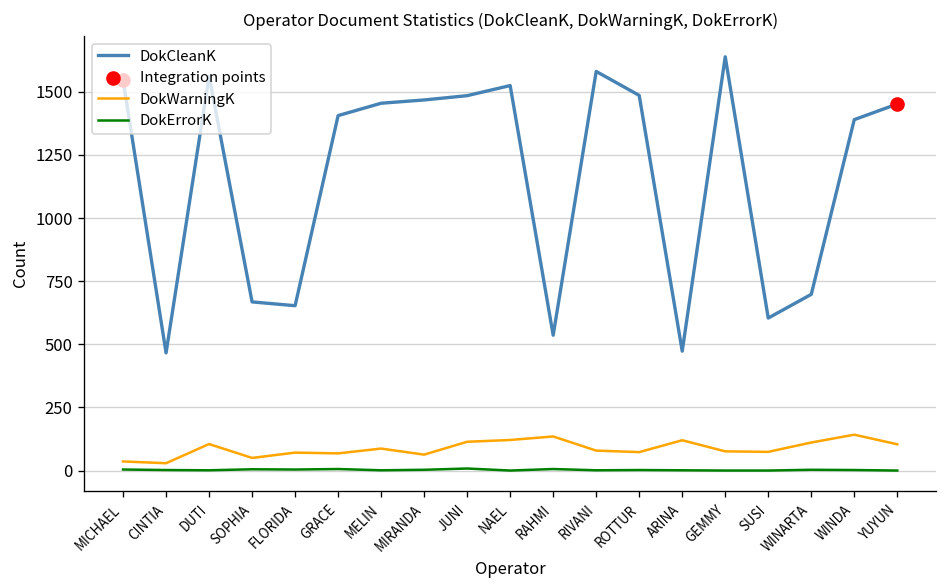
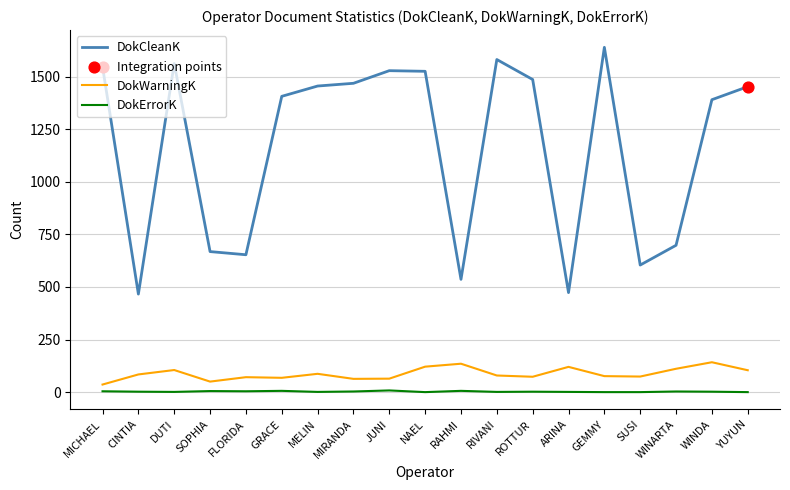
  {
    "DokCleanK": {
      "CINTIA": 470,
      "SOPHIA": 670,
      "FLORIDA": 650,
      "GRACE": 1410,
      "MELIN": 1460,
      "MIRANDA": 1470,
-     "JUNI": 1490,
+     "JUNI": 1530,
      "NAEL": 1530,
      "RAHMI": 540,
      "RIVANI": 1580,
      "ROTTUR": 1490,
      "ARINA": 470,
      "GEMMY": 1640,
      "SUSI": 600,
      "WINARTA": 700,
      "WINDA": 1390
    },
    "DokWarningK": {
      "MICHAEL": 40,
-     "CINTIA": 30,
+     "CINTIA": 80,
      "DUTI": 110,
      "SOPHIA": 50,
      "FLORIDA": 70,
      "GRACE": 70,
      "MELIN": 90,
      "MIRANDA": 60,
-     "JUNI": 110,
+     "JUNI": 60,
      "NAEL": 120,
      "RAHMI": 140,
      "RIVANI": 80,
      "ROTTUR": 70,
      "ARINA": 120,
      "GEMMY": 80,
      "SUSI": 70,
      "WINARTA": 110,
      "WINDA": 140,
      "YUYUN": 100
    },
    "DokErrorK": {
      "MICHAEL": 0,
      "CINTIA": 0,
      "DUTI": 0,
      "SOPHIA": 10,
      "FLORIDA": 0,
      "GRACE": 10,
      "MELIN": 0,
      "MIRANDA": 0,
      "JUNI": 10,
      "NAEL": 0,
      "RAHMI": 10,
      "RIVANI": 0,
      "ROTTUR": 0,
      "ARINA": 0,
      "GEMMY": 0,
      "SUSI": 0,
      "WINARTA": 0,
      "WINDA": 0,
      "YUYUN": 0
    }
  }
